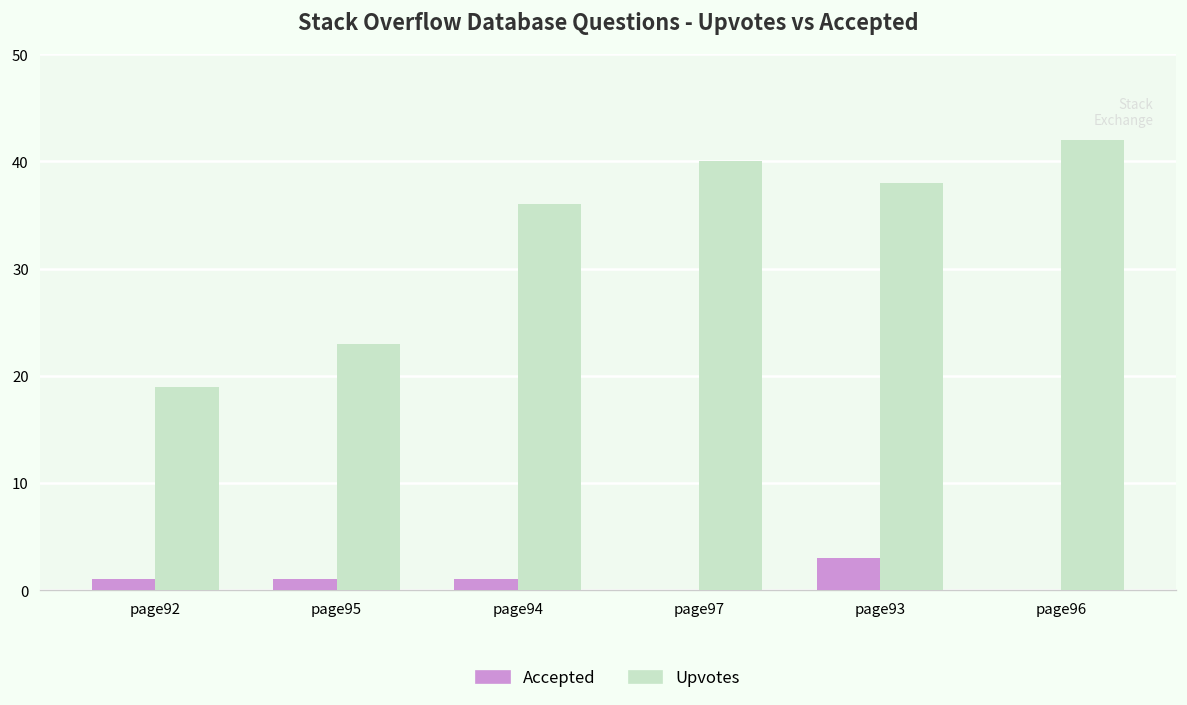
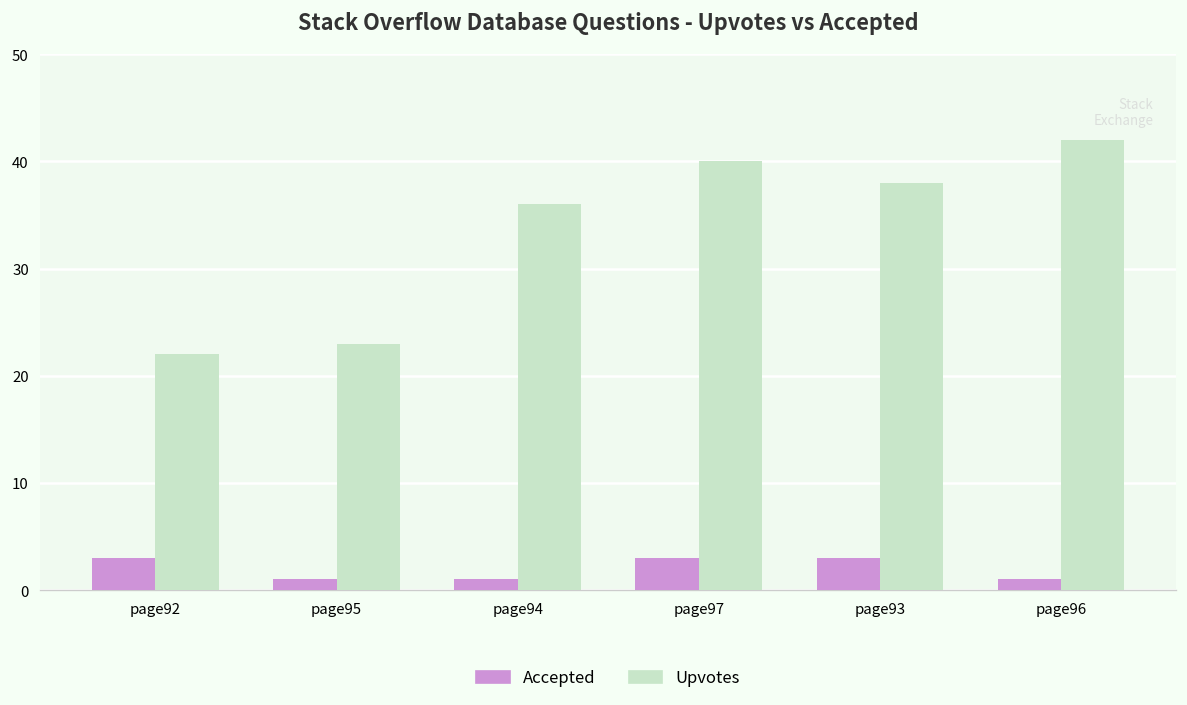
  {
    "Accepted": {
-     "page92": 1,
+     "page92": 3,
      "page95": 1,
      "page94": 1,
-     "page97": 0,
+     "page97": 3,
      "page93": 3,
-     "page96": 0
+     "page96": 1
    },
    "Upvotes": {
-     "page92": 19,
+     "page92": 22,
      "page95": 23,
      "page94": 36,
      "page97": 40,
      "page93": 38,
      "page96": 42
    }
  }
